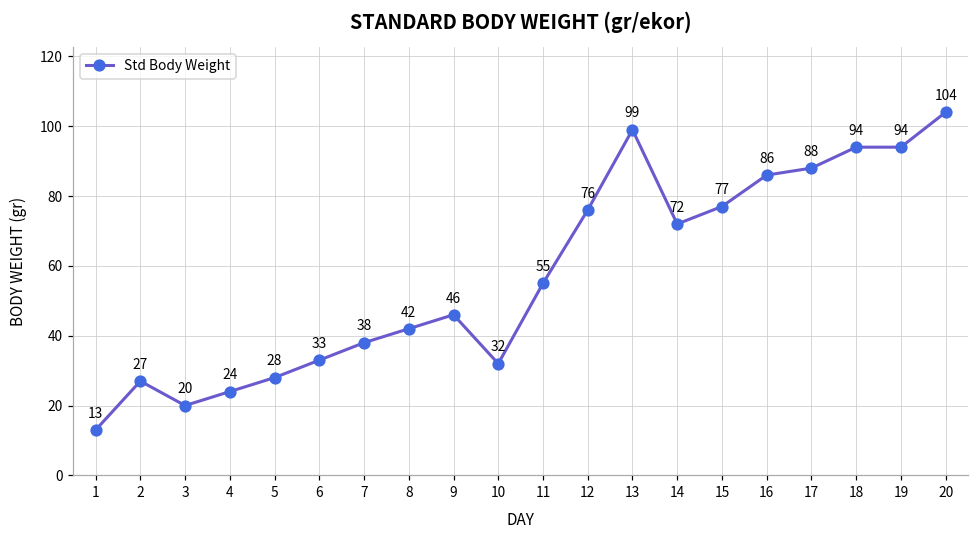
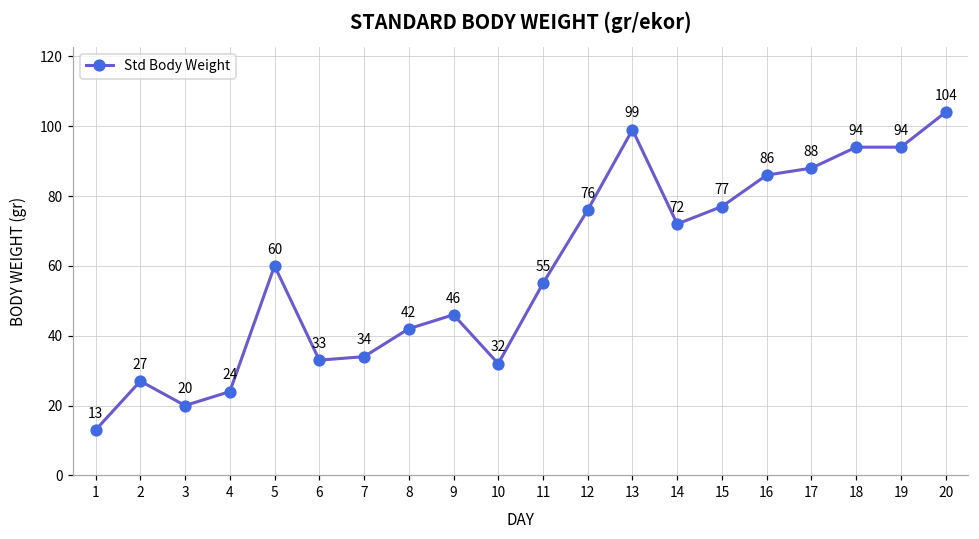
  {
    "1": 13,
    "2": 27,
    "3": 20,
    "4": 24,
-   "5": 28,
+   "5": 60,
    "6": 33,
-   "7": 38,
+   "7": 34,
    "8": 42,
    "9": 46,
    "10": 32,
    "11": 55,
    "12": 76,
    "13": 99,
    "14": 72,
    "15": 77,
    "16": 86,
    "17": 88,
    "18": 94,
    "19": 94,
    "20": 104
  }
